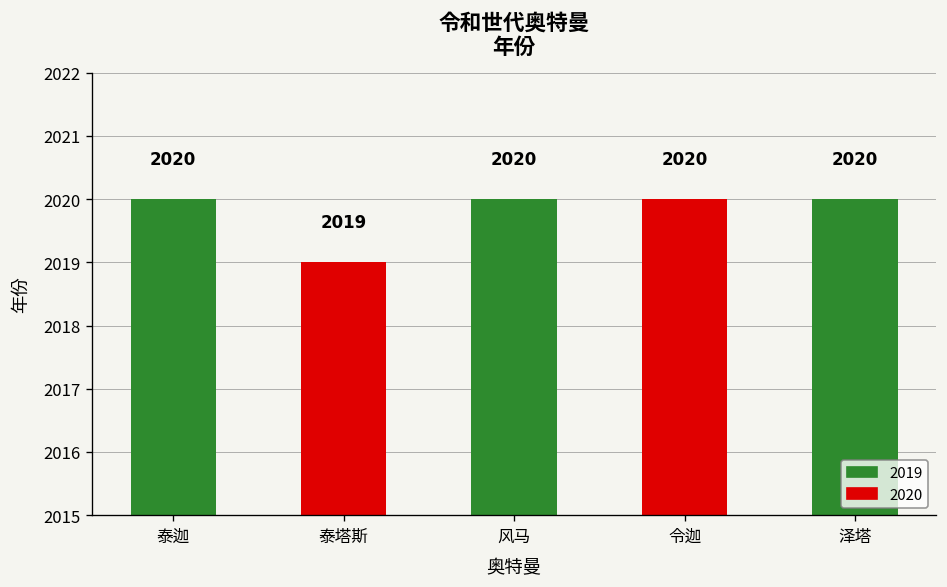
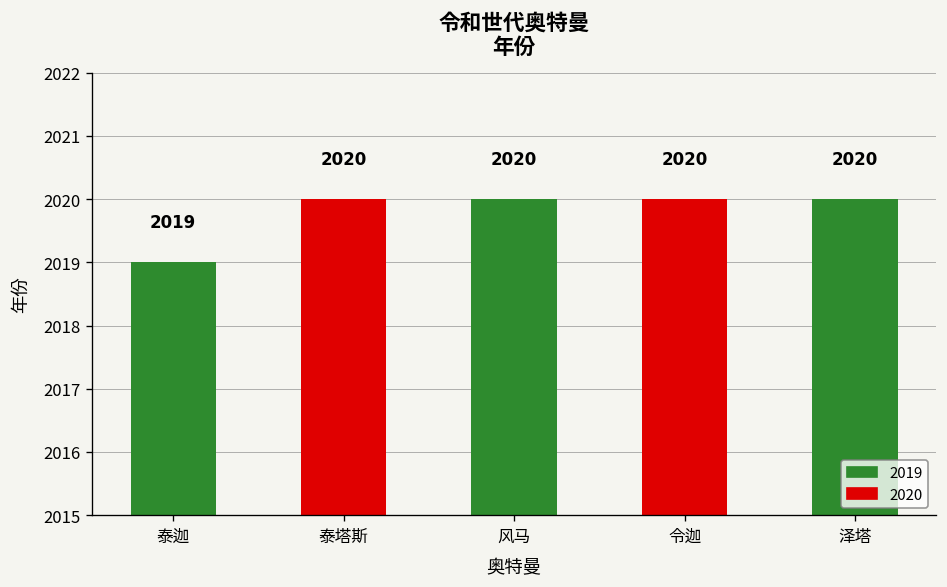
  {
-   "泰迦": 2020,
-   "泰塔斯": 2019
+   "泰迦": 2019,
+   "泰塔斯": 2020
  }
